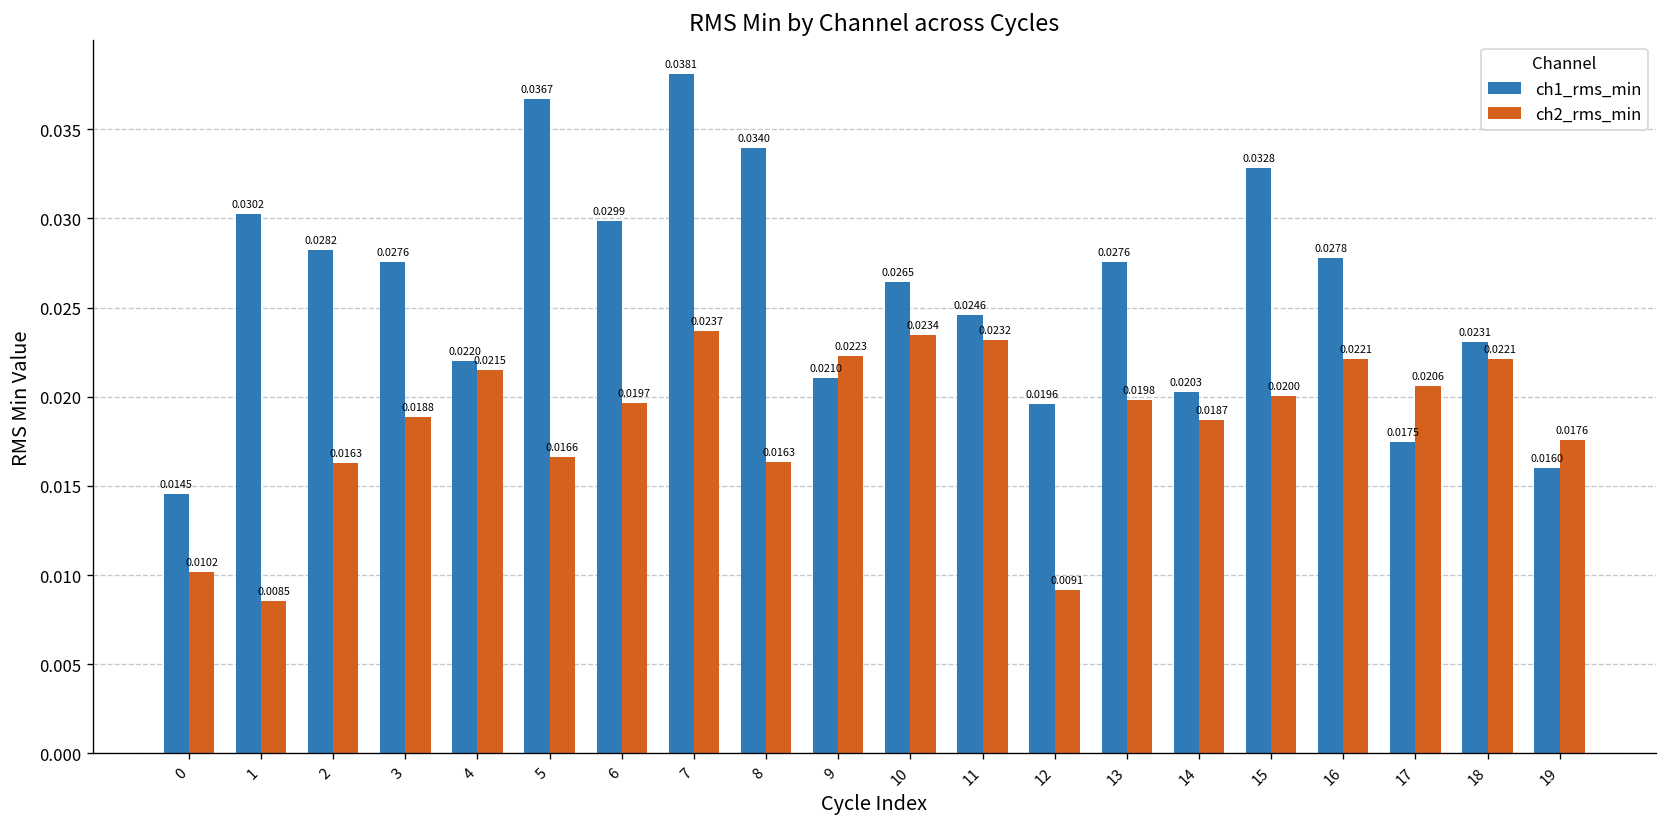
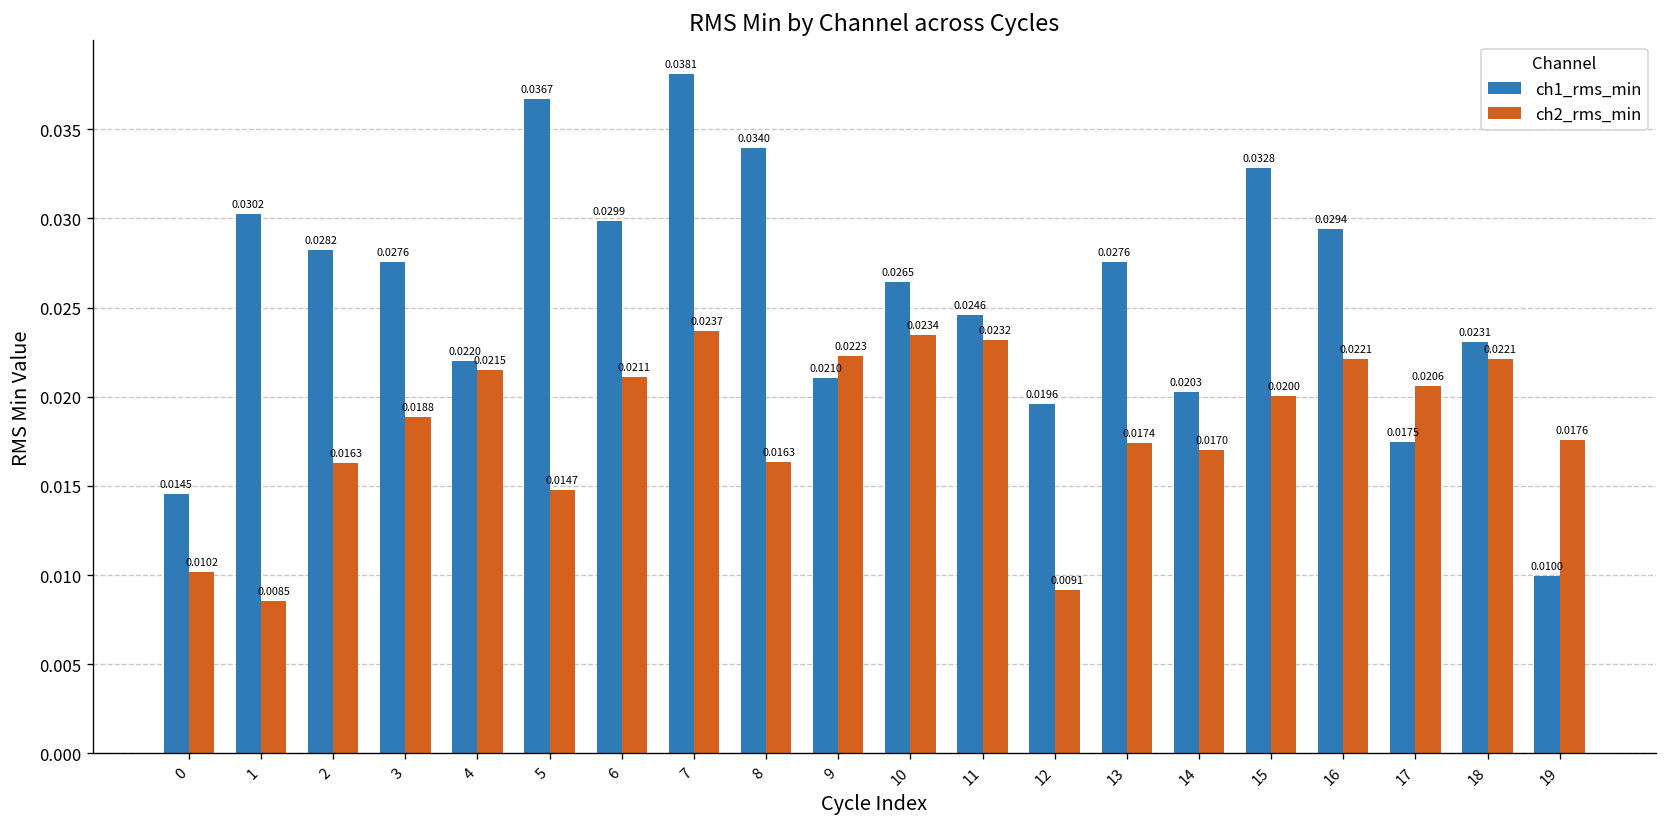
  {
    "ch1_rms_min": {
      "0": 0.0145,
      "1": 0.0302,
      "2": 0.0282,
      "3": 0.0276,
      "4": 0.0220,
      "5": 0.0367,
      "6": 0.0299,
      "7": 0.0381,
      "8": 0.0340,
      "9": 0.0210,
      "10": 0.0265,
      "11": 0.0246,
      "12": 0.0196,
      "13": 0.0276,
      "14": 0.0203,
      "15": 0.0328,
-     "16": 0.0278,
+     "16": 0.0294,
      "17": 0.0175,
      "18": 0.0231,
-     "19": 0.0160
+     "19": 0.0100
    },
    "ch2_rms_min": {
      "0": 0.0102,
      "1": 0.0085,
      "2": 0.0163,
      "3": 0.0188,
      "4": 0.0215,
-     "5": 0.0166,
-     "6": 0.0197,
+     "5": 0.0147,
+     "6": 0.0211,
      "7": 0.0237,
      "8": 0.0163,
      "9": 0.0223,
      "10": 0.0234,
      "11": 0.0232,
      "12": 0.0091,
-     "13": 0.0198,
-     "14": 0.0187,
+     "13": 0.0174,
+     "14": 0.0170,
      "15": 0.0200,
      "16": 0.0221,
      "17": 0.0206,
      "18": 0.0221,
      "19": 0.0176
    }
  }
